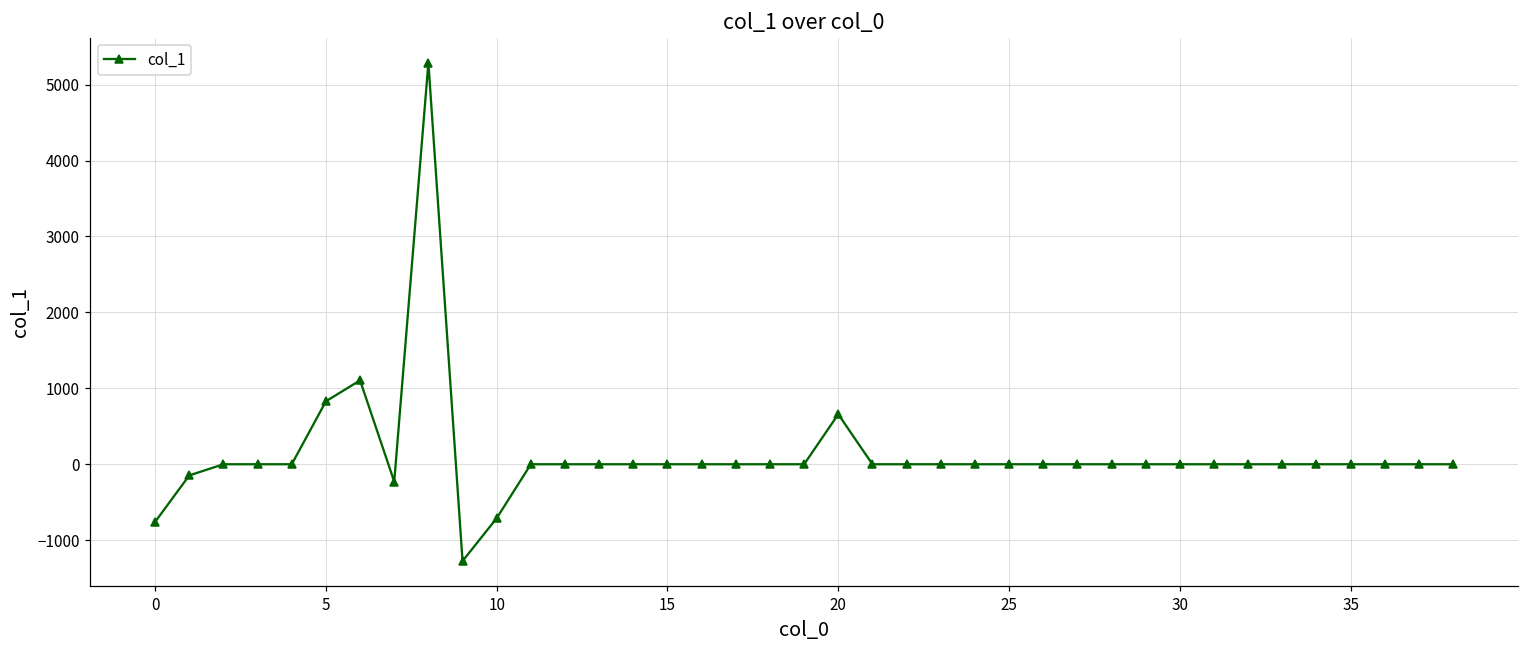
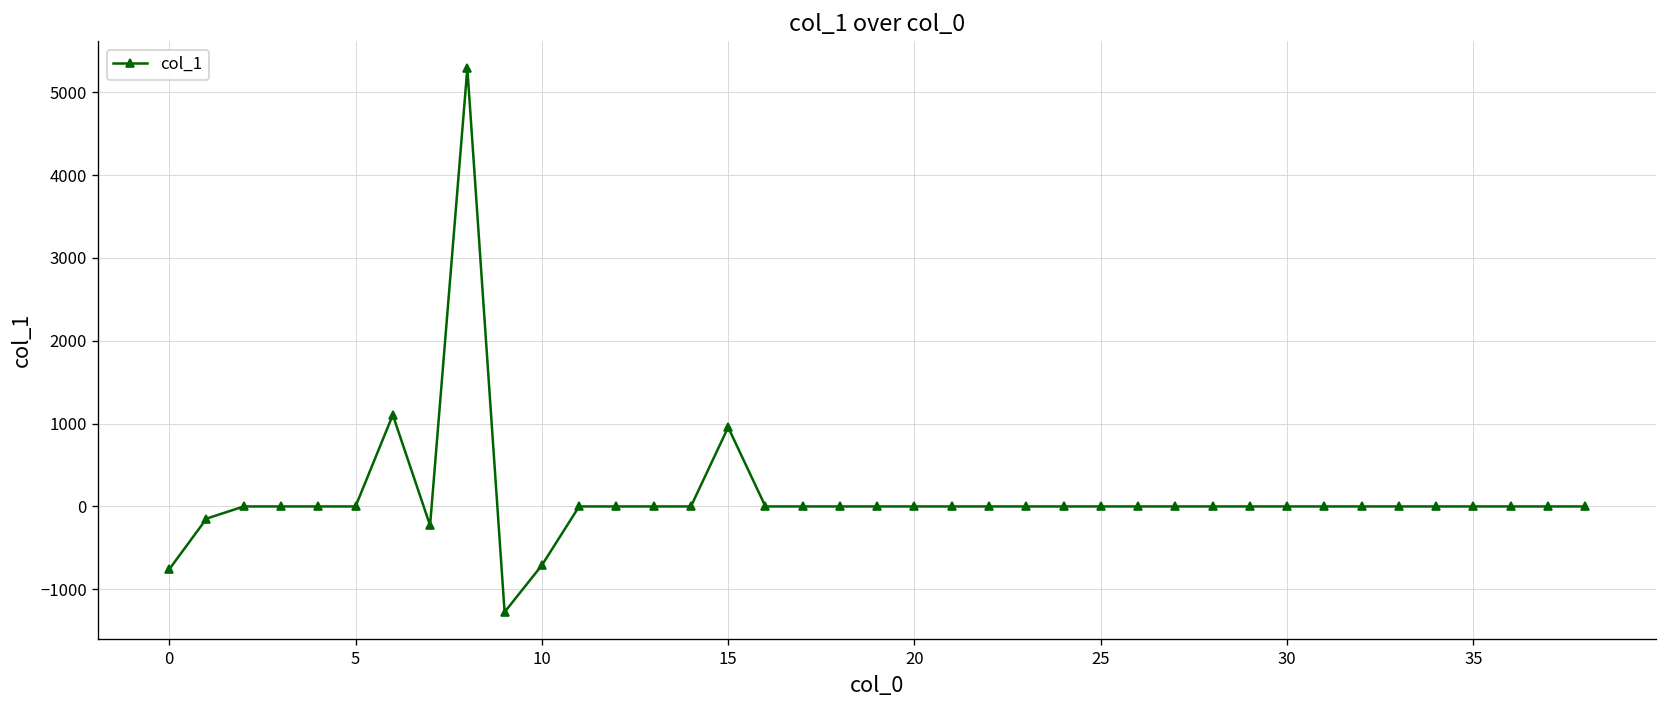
  {
    "0": -800,
-   "5": 800,
+   "5": 0,
    "10": -700,
-   "15": 0,
-   "20": 700,
+   "15": 1000,
+   "20": 0,
    "25": 0,
    "30": 0,
    "35": 0
  }
